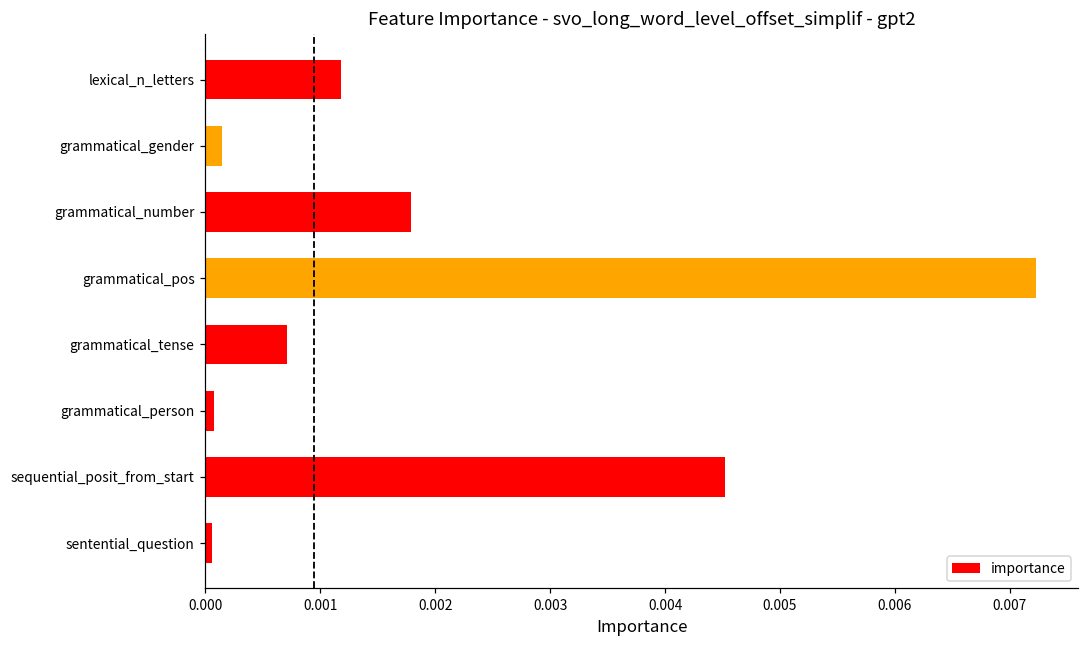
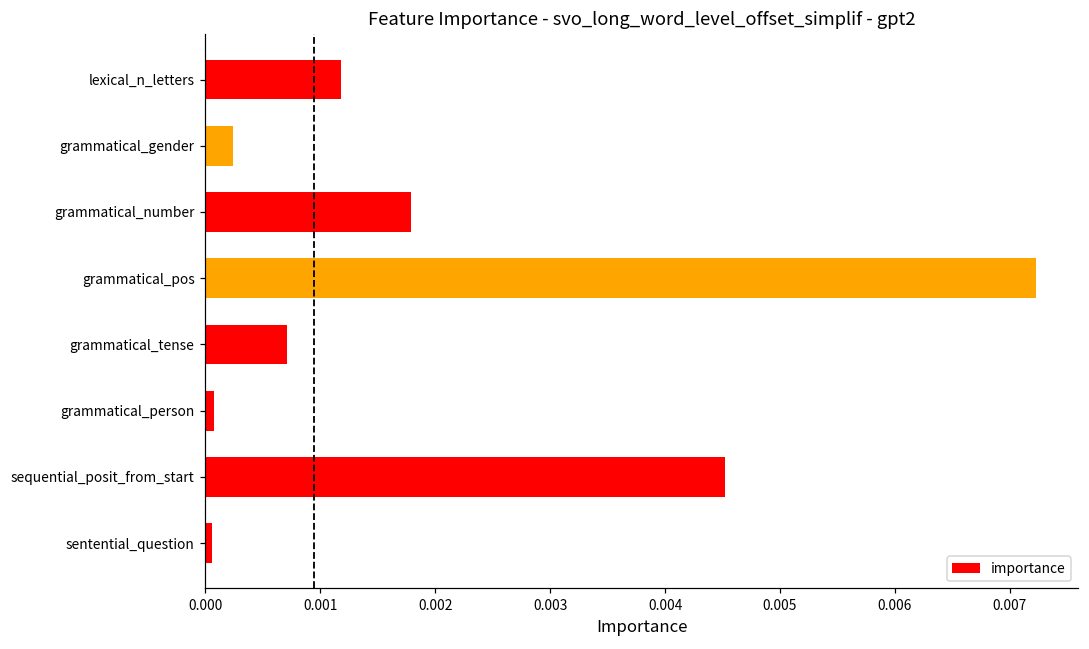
  {
    "lexical_n_letters": 0.00119,
-   "grammatical_gender": 0.00015,
+   "grammatical_gender": 0.00024,
    "grammatical_number": 0.00179,
    "grammatical_pos": 0.00723,
    "grammatical_tense": 0.00071,
    "grammatical_person": 0.00007,
    "sequential_posit_from_start": 0.00452,
    "sentential_question": 0.00006
  }
